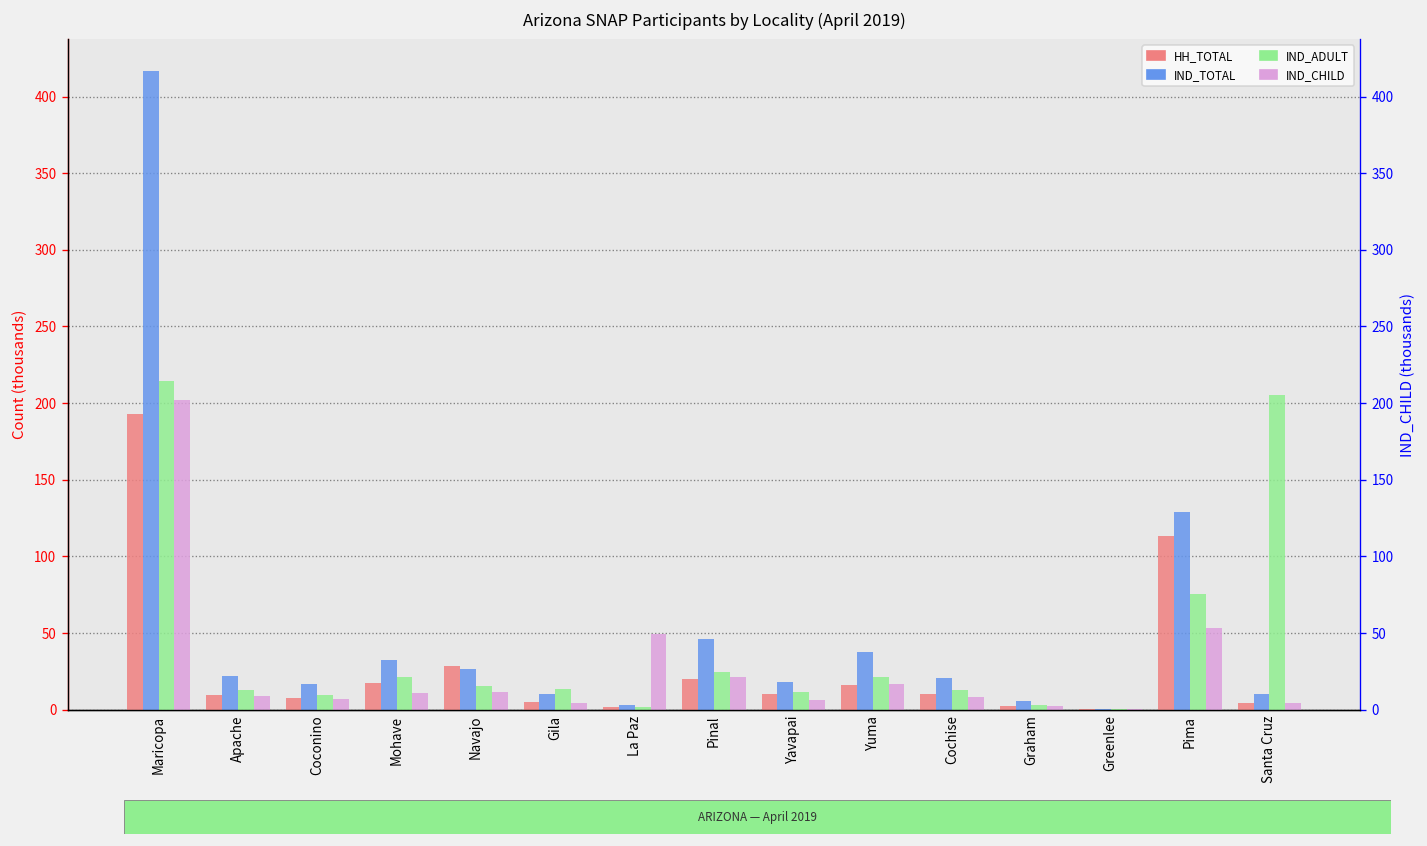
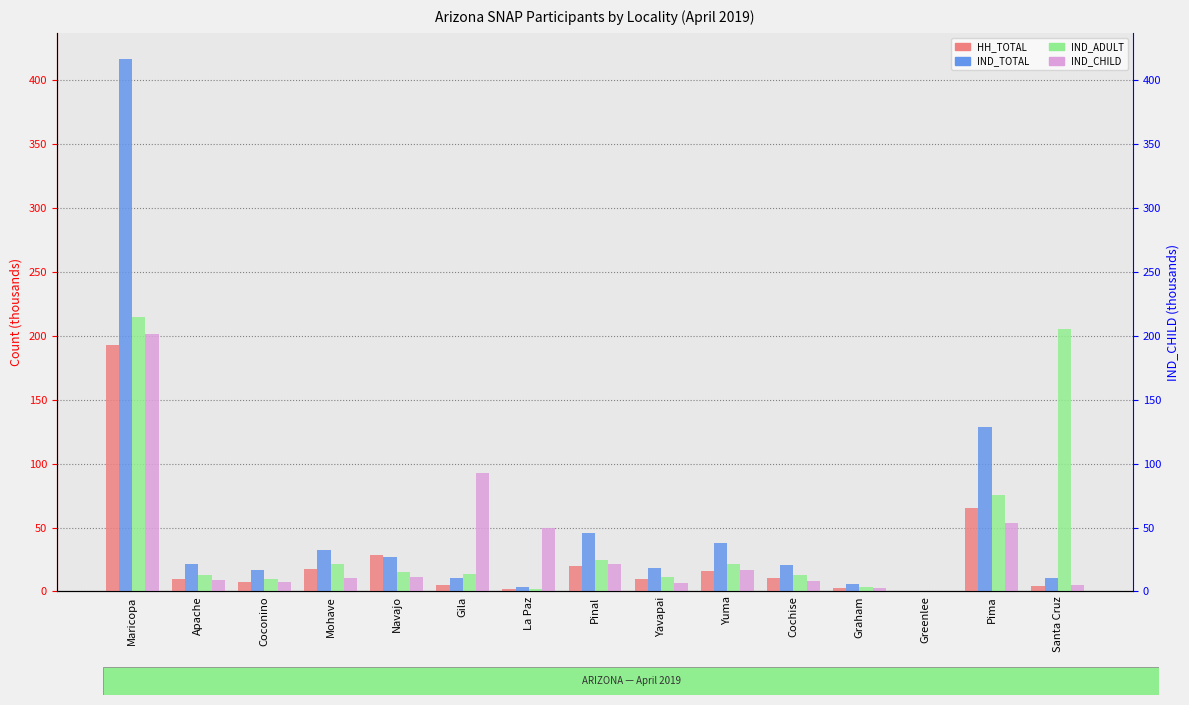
  {
    "HH_TOTAL": {
      "Maricopa": 193,
      "Apache": 9,
      "Coconino": 8,
      "Mohave": 18,
      "Navajo": 29,
      "Gila": 5,
      "Pinal": 20,
      "Yavapai": 10,
      "Yuma": 16,
      "Cochise": 10,
      "Graham": 3,
-     "Pima": 114,
+     "Pima": 65,
      "Santa Cruz": 4
    },
    "IND_TOTAL": {
      "Maricopa": 416,
      "Apache": 22,
      "Coconino": 17,
      "Mohave": 32,
      "Navajo": 27,
      "Gila": 10,
      "La Paz": 3,
      "Pinal": 46,
      "Yavapai": 18,
      "Yuma": 38,
      "Cochise": 21,
      "Graham": 5,
      "Pima": 129,
      "Santa Cruz": 10
    },
    "IND_ADULT": {
      "Maricopa": 215,
      "Apache": 13,
      "Coconino": 9,
      "Mohave": 21,
      "Navajo": 15,
      "Gila": 13,
      "Pinal": 25,
      "Yavapai": 12,
      "Yuma": 21,
      "Cochise": 13,
      "Graham": 3,
      "Pima": 75,
      "Santa Cruz": 205
    },
    "IND_CHILD": {
      "Maricopa": 202,
      "Apache": 9,
      "Coconino": 7,
      "Mohave": 11,
      "Navajo": 12,
-     "Gila": 4,
+     "Gila": 93,
      "La Paz": 50,
      "Pinal": 21,
      "Yavapai": 6,
      "Yuma": 17,
      "Cochise": 8,
      "Graham": 2,
      "Pima": 53,
      "Santa Cruz": 5
    }
  }
